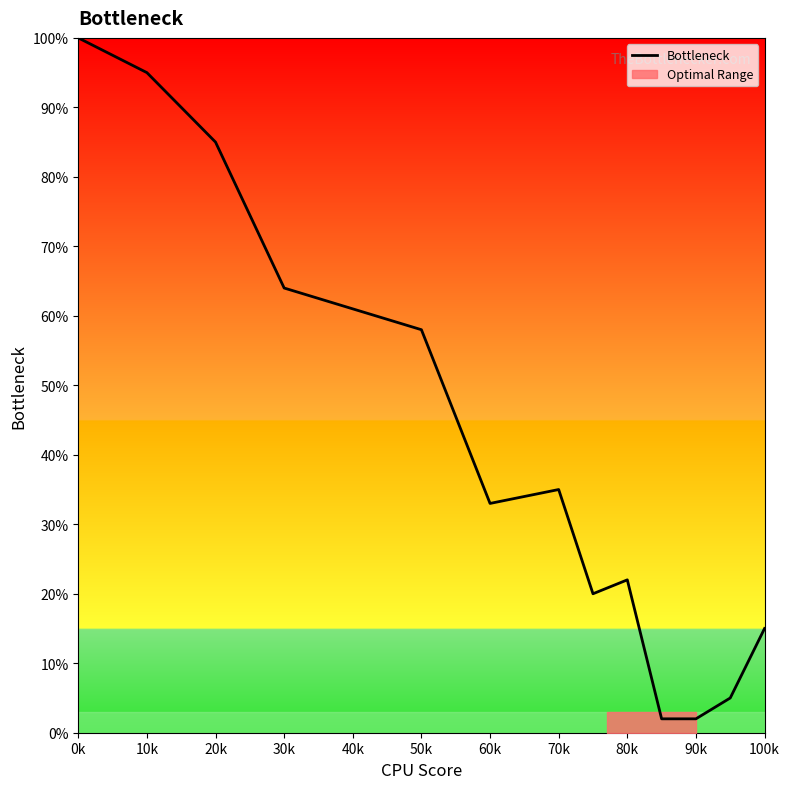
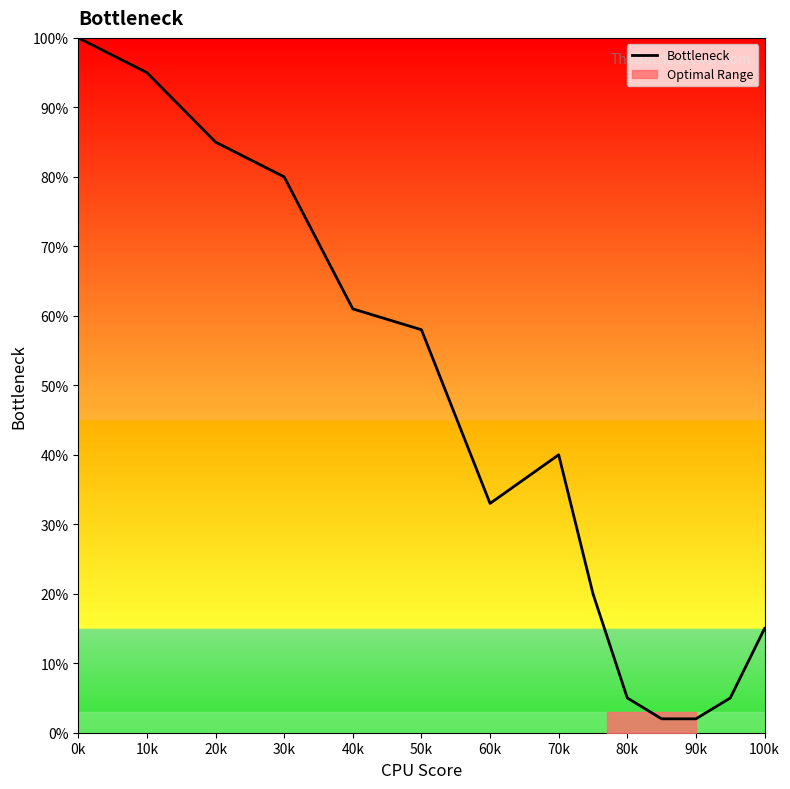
  {
    "Bottleneck": {
      "0k": "100%",
      "10k": "95%",
      "20k": "85%",
-     "30k": "64%",
+     "30k": "80%",
      "40k": "61%",
      "50k": "58%",
      "60k": "33%",
-     "70k": "35%",
-     "80k": "22%",
+     "70k": "40%",
+     "80k": "5%",
      "100k": "15%"
    }
  }
